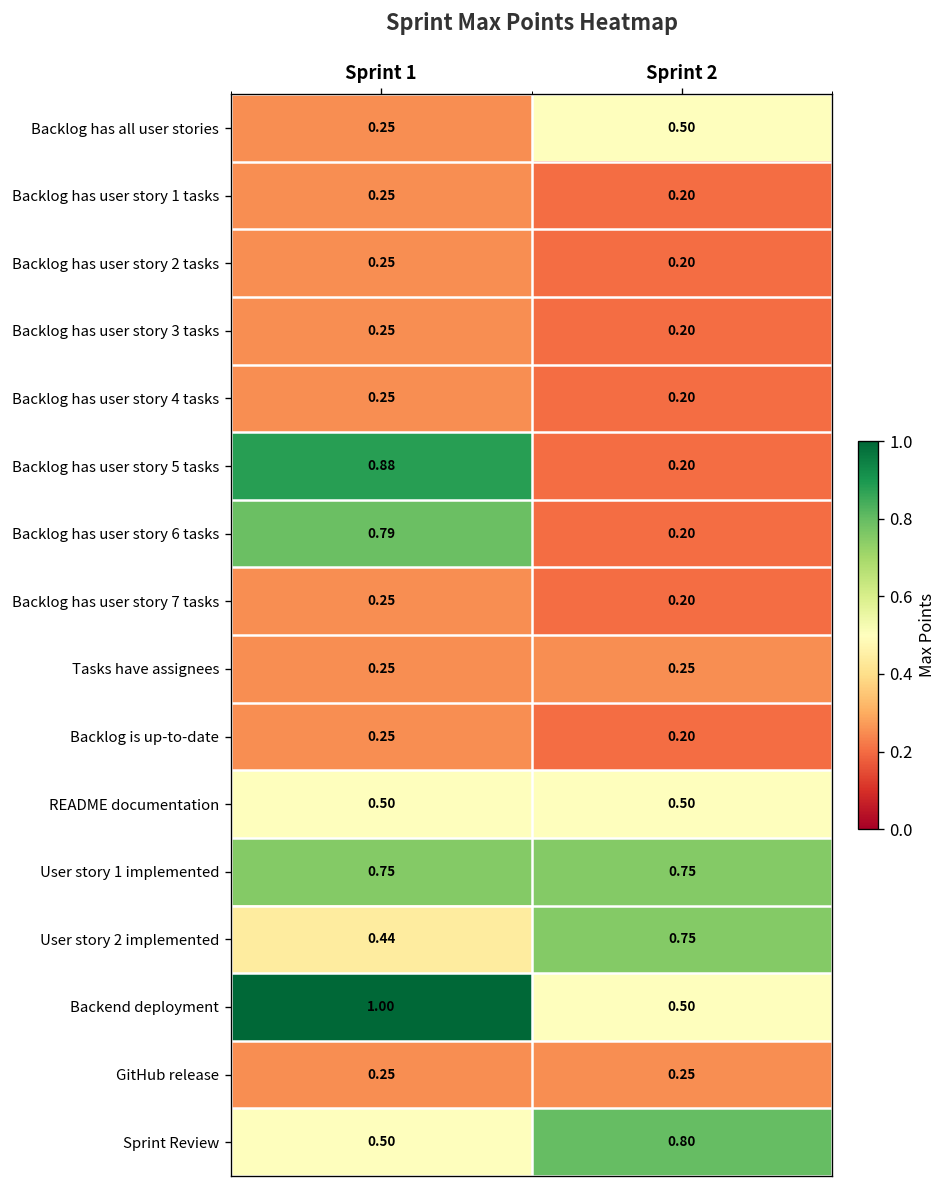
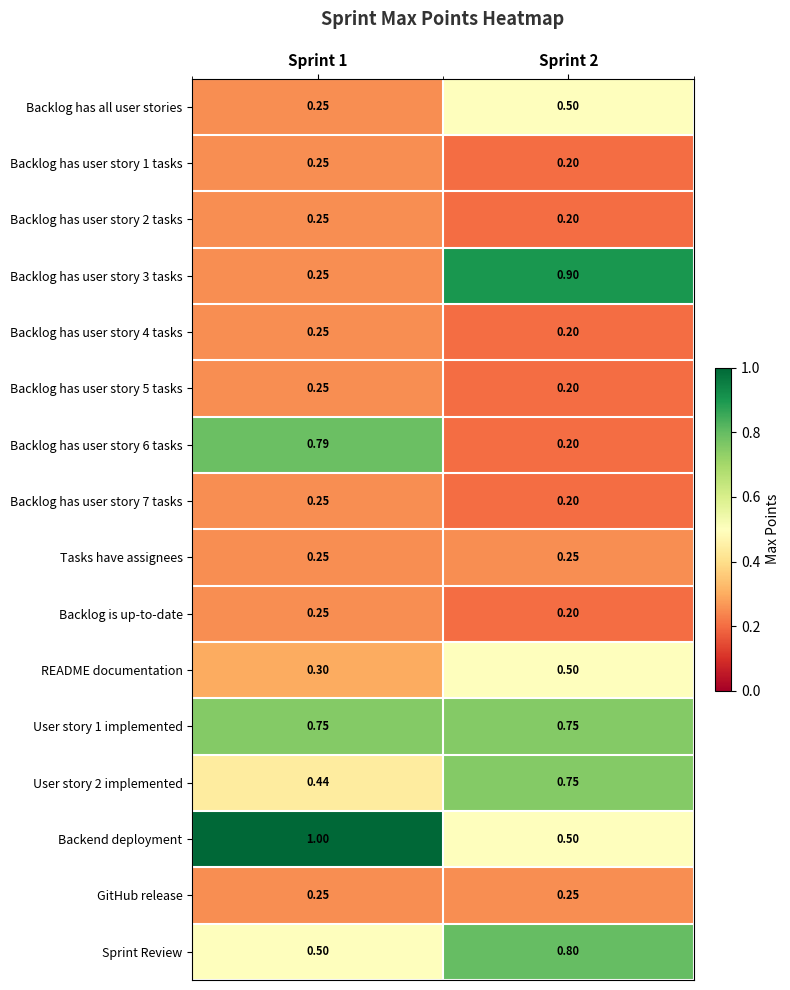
  {
    "Backlog has all user stories": {
      "Sprint 1": 0.25,
      "Sprint 2": 0.50
    },
    "Backlog has user story 1 tasks": {
      "Sprint 1": 0.25,
      "Sprint 2": 0.20
    },
    "Backlog has user story 2 tasks": {
      "Sprint 1": 0.25,
      "Sprint 2": 0.20
    },
    "Backlog has user story 3 tasks": {
      "Sprint 1": 0.25,
-     "Sprint 2": 0.20
+     "Sprint 2": 0.90
    },
    "Backlog has user story 4 tasks": {
      "Sprint 1": 0.25,
      "Sprint 2": 0.20
    },
    "Backlog has user story 5 tasks": {
-     "Sprint 1": 0.88,
+     "Sprint 1": 0.25,
      "Sprint 2": 0.20
    },
    "Backlog has user story 6 tasks": {
      "Sprint 1": 0.79,
      "Sprint 2": 0.20
    },
    "Backlog has user story 7 tasks": {
      "Sprint 1": 0.25,
      "Sprint 2": 0.20
    },
    "Tasks have assignees": {
      "Sprint 1": 0.25,
      "Sprint 2": 0.25
    },
    "Backlog is up-to-date": {
      "Sprint 1": 0.25,
      "Sprint 2": 0.20
    },
    "README documentation": {
-     "Sprint 1": 0.50,
+     "Sprint 1": 0.30,
      "Sprint 2": 0.50
    },
    "User story 1 implemented": {
      "Sprint 1": 0.75,
      "Sprint 2": 0.75
    },
    "User story 2 implemented": {
      "Sprint 1": 0.44,
      "Sprint 2": 0.75
    },
    "Backend deployment": {
      "Sprint 1": 1.00,
      "Sprint 2": 0.50
    },
    "GitHub release": {
      "Sprint 1": 0.25,
      "Sprint 2": 0.25
    },
    "Sprint Review": {
      "Sprint 1": 0.50,
      "Sprint 2": 0.80
    }
  }
